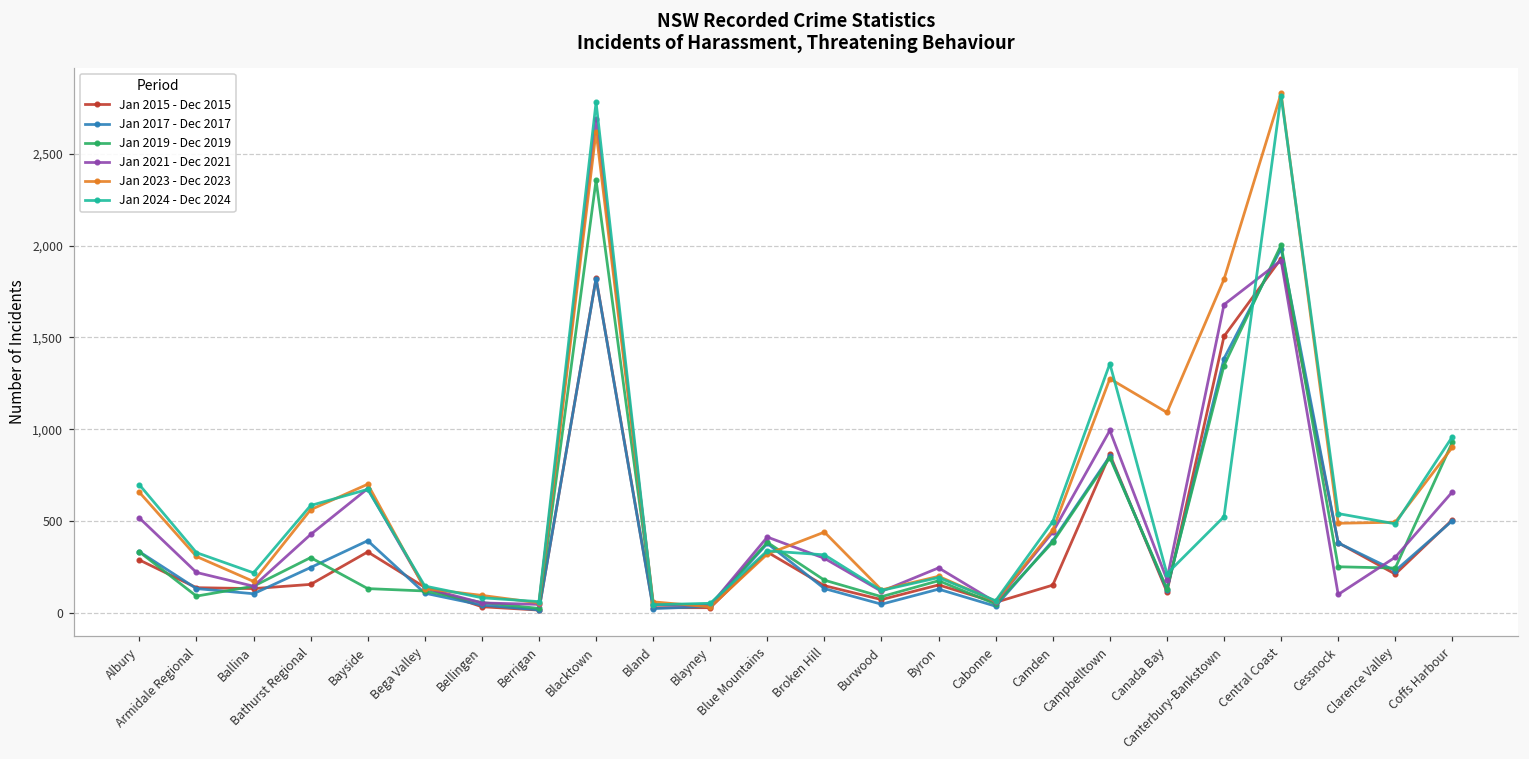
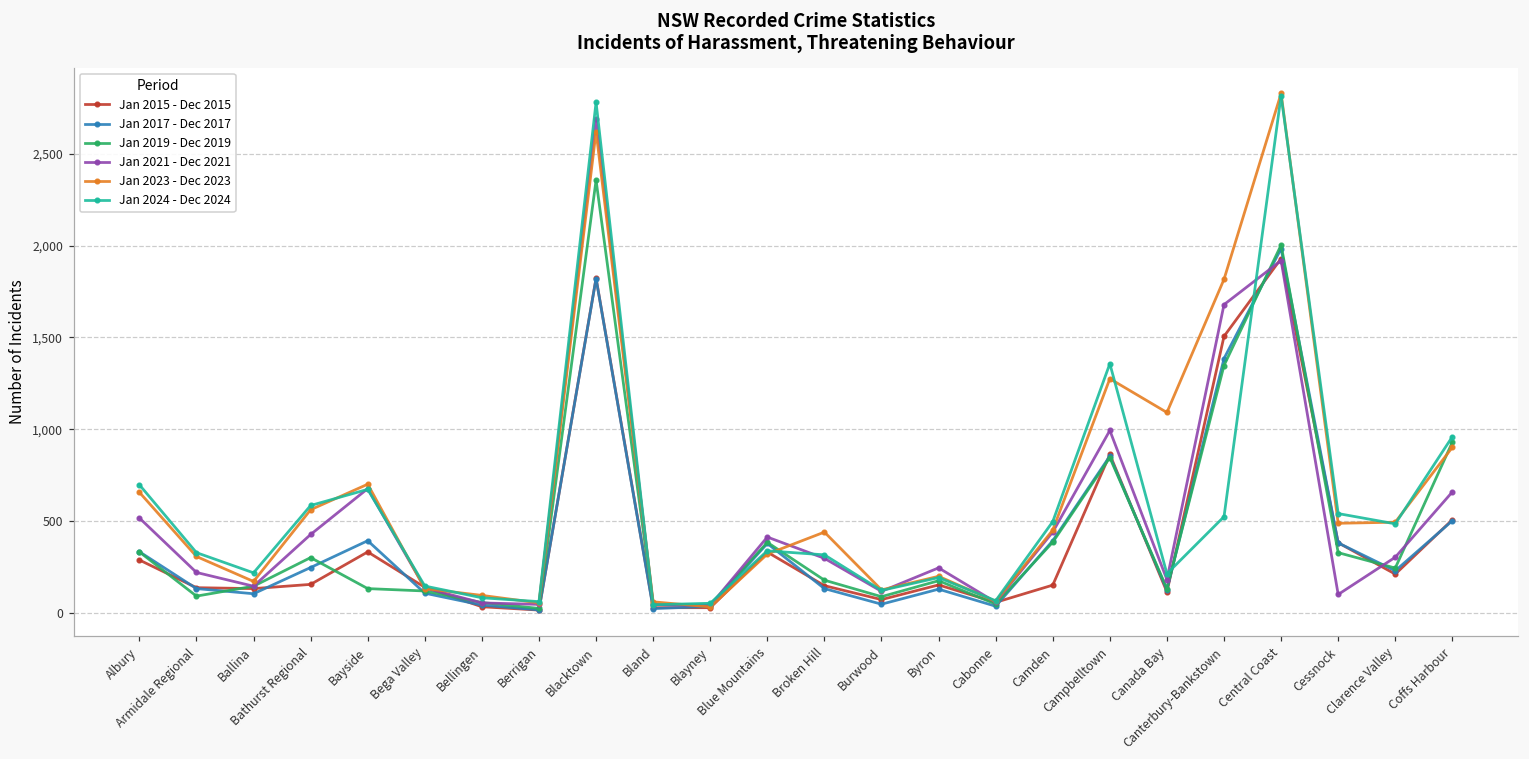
  {
    "Jan 2015 - Dec 2015": {
      "Albury": "290",
      "Bathurst Regional": "150",
      "Bayside": "330",
      "Broken Hill": "150",
      "Burwood": "70",
      "Byron": "150",
      "Camden": "150",
      "Canterbury-Bankstown": "1,510",
      "Clarence Valley": "210"
    },
    "Jan 2017 - Dec 2017": {
      "Ballina": "100",
      "Bathurst Regional": "250",
      "Bayside": "390",
      "Broken Hill": "130",
      "Burwood": "50",
      "Byron": "130",
      "Canterbury-Bankstown": "1,390",
      "Central Coast": "1,980"
    },
    "Jan 2019 - Dec 2019": {
      "Armidale Regional": "90",
      "Bathurst Regional": "300",
      "Bayside": "130",
      "Blacktown": "2,360",
      "Broken Hill": "180",
      "Burwood": "90",
      "Byron": "170",
      "Canterbury-Bankstown": "1,350",
      "Central Coast": "2,000",
-     "Cessnock": "250",
+     "Cessnock": "330",
      "Coffs Harbour": "930"
    },
    "Jan 2021 - Dec 2021": {
      "Albury": "520",
      "Armidale Regional": "220",
      "Bathurst Regional": "430",
      "Blacktown": "2,690",
      "Blue Mountains": "410",
      "Broken Hill": "300",
      "Byron": "240",
      "Campbelltown": "990",
      "Canada Bay": "180",
      "Canterbury-Bankstown": "1,680",
      "Cessnock": "100",
      "Clarence Valley": "300",
      "Coffs Harbour": "660"
    },
    "Jan 2023 - Dec 2023": {
      "Albury": "660",
      "Armidale Regional": "310",
      "Ballina": "170",
      "Bathurst Regional": "560",
      "Bayside": "700",
      "Blacktown": "2,620",
      "Broken Hill": "440",
      "Campbelltown": "1,280",
      "Canada Bay": "1,090",
      "Canterbury-Bankstown": "1,820",
      "Cessnock": "490",
      "Coffs Harbour": "900"
    },
    "Jan 2024 - Dec 2024": {
      "Albury": "700",
      "Armidale Regional": "330",
      "Ballina": "220",
      "Bathurst Regional": "580",
      "Blacktown": "2,780",
      "Broken Hill": "320",
      "Camden": "500",
      "Campbelltown": "1,360",
      "Canada Bay": "210",
      "Canterbury-Bankstown": "520",
      "Cessnock": "540",
      "Coffs Harbour": "960"
    }
  }
